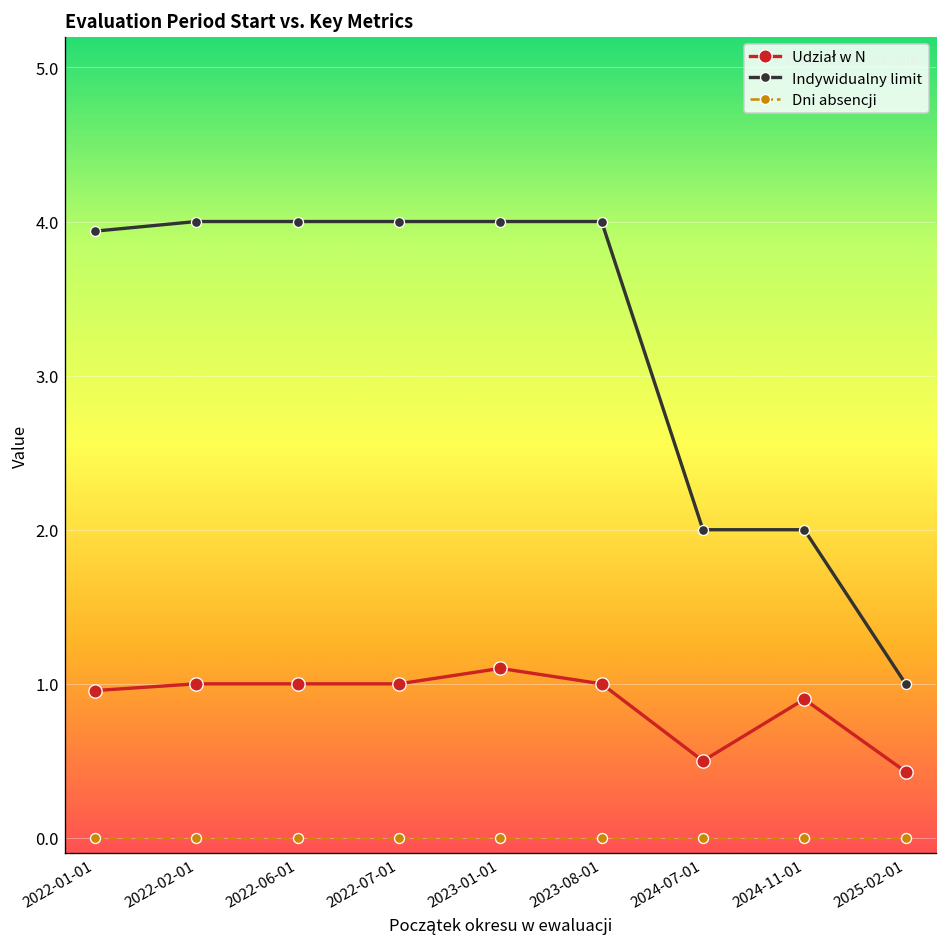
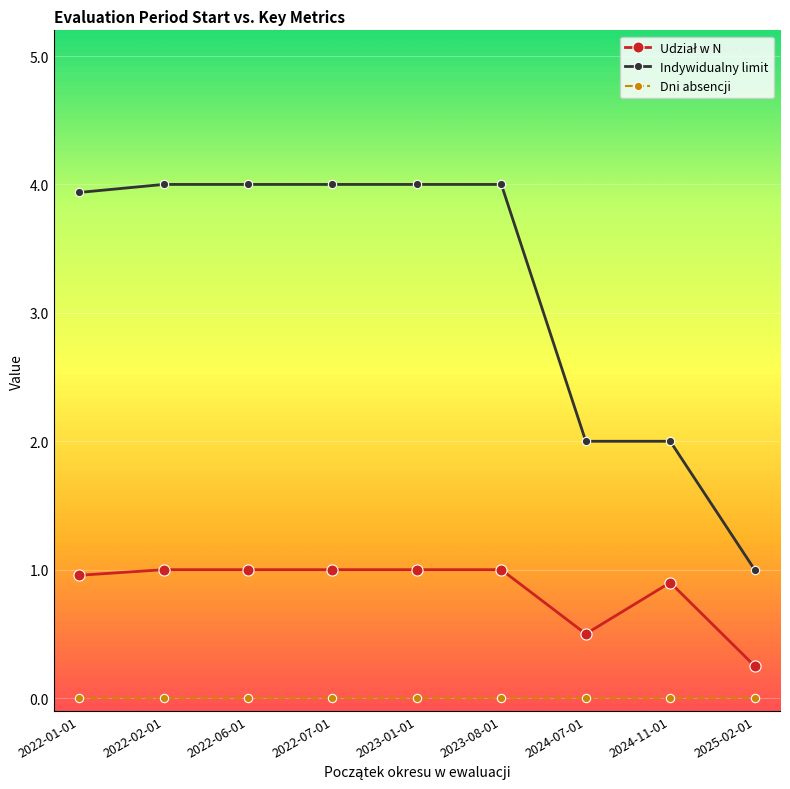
  {
    "Udział w N": {
      "2022-01-01": 0.96,
      "2022-02-01": 1.00,
      "2022-06-01": 1.00,
      "2022-07-01": 1.00,
-     "2023-01-01": 1.1,
+     "2023-01-01": 1.0,
      "2023-08-01": 1.00,
      "2024-07-01": 0.50,
      "2024-11-01": 0.90,
-     "2025-02-01": 0.43
+     "2025-02-01": 0.25
    },
    "Indywidualny limit": {
      "2022-01-01": 3.94,
      "2022-02-01": 4.00,
      "2022-06-01": 4.00,
      "2022-07-01": 4.00,
      "2023-01-01": 4.00,
      "2023-08-01": 4.00,
      "2024-07-01": 2.00,
      "2024-11-01": 2.00,
      "2025-02-01": 1.00
    },
    "Dni absencji": {
      "2022-01-01": 0.00,
      "2022-02-01": 0.00,
      "2022-06-01": 0.00,
      "2022-07-01": 0.00,
      "2023-01-01": 0.00,
      "2023-08-01": 0.00,
      "2024-07-01": 0.00,
      "2024-11-01": 0.00,
      "2025-02-01": 0.00
    }
  }
